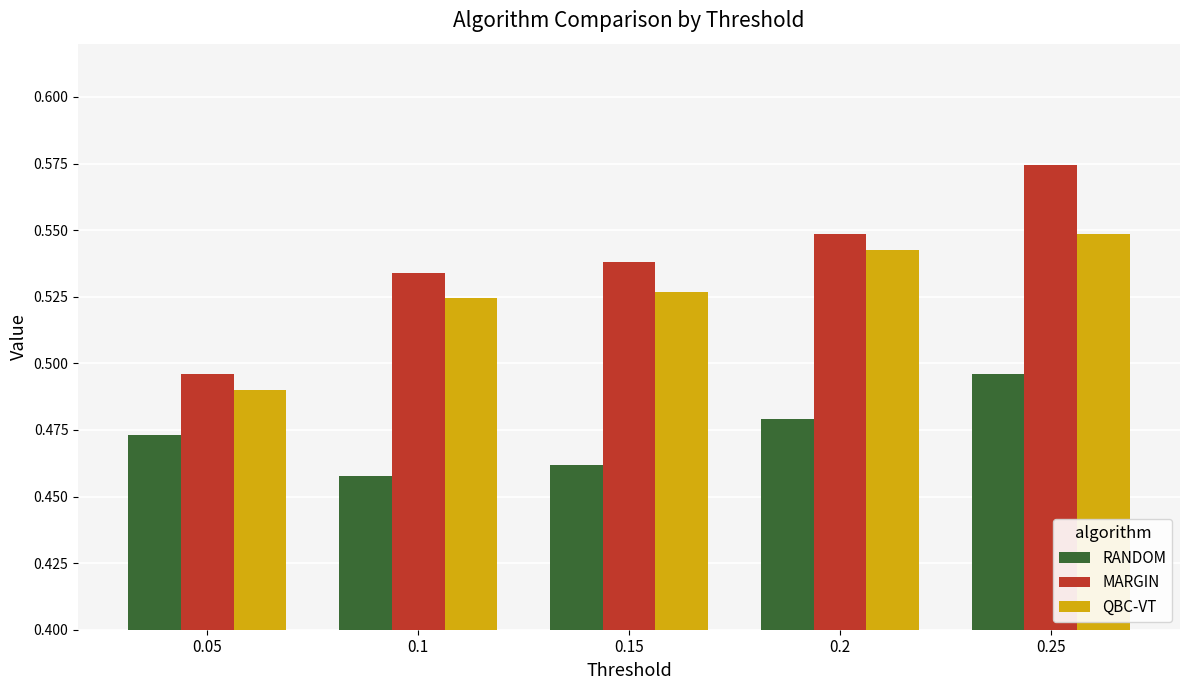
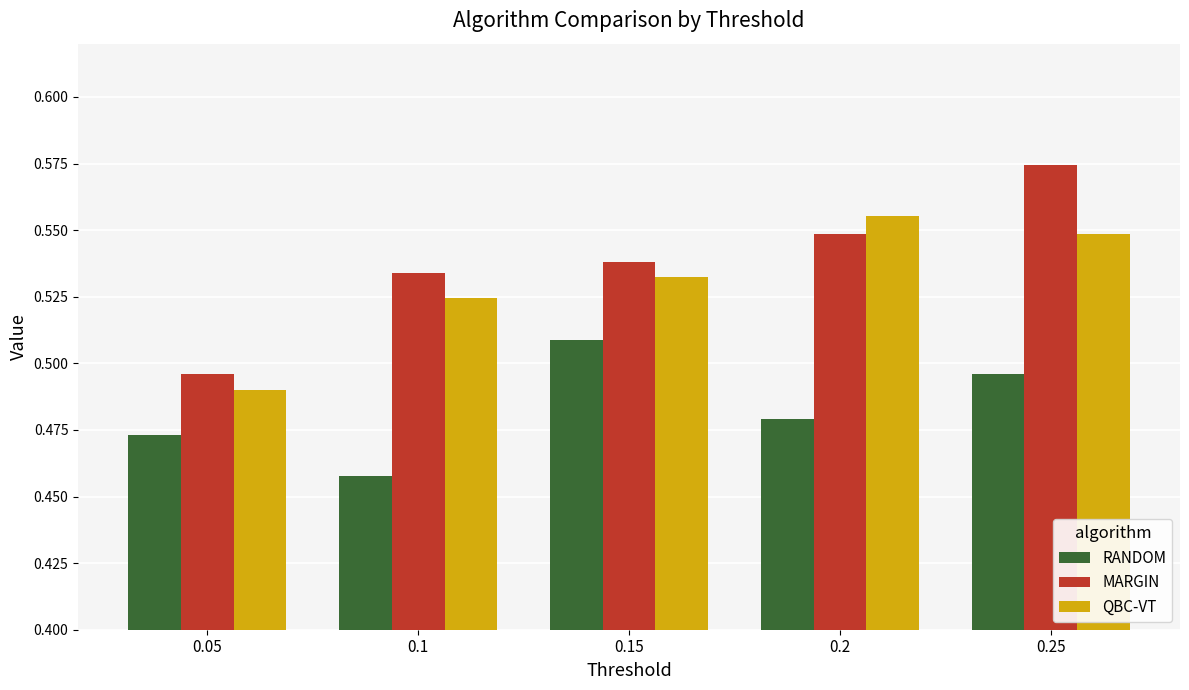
  {
    "RANDOM": {
      "0.05": 0.473,
      "0.1": 0.458,
-     "0.15": 0.462,
+     "0.15": 0.509,
      "0.2": 0.479,
      "0.25": 0.496
    },
    "MARGIN": {
      "0.05": 0.496,
      "0.1": 0.534,
      "0.15": 0.538,
      "0.2": 0.548,
      "0.25": 0.574
    },
    "QBC-VT": {
      "0.05": 0.490,
      "0.1": 0.525,
-     "0.15": 0.527,
-     "0.2": 0.543,
+     "0.15": 0.533,
+     "0.2": 0.555,
      "0.25": 0.548
    }
  }
